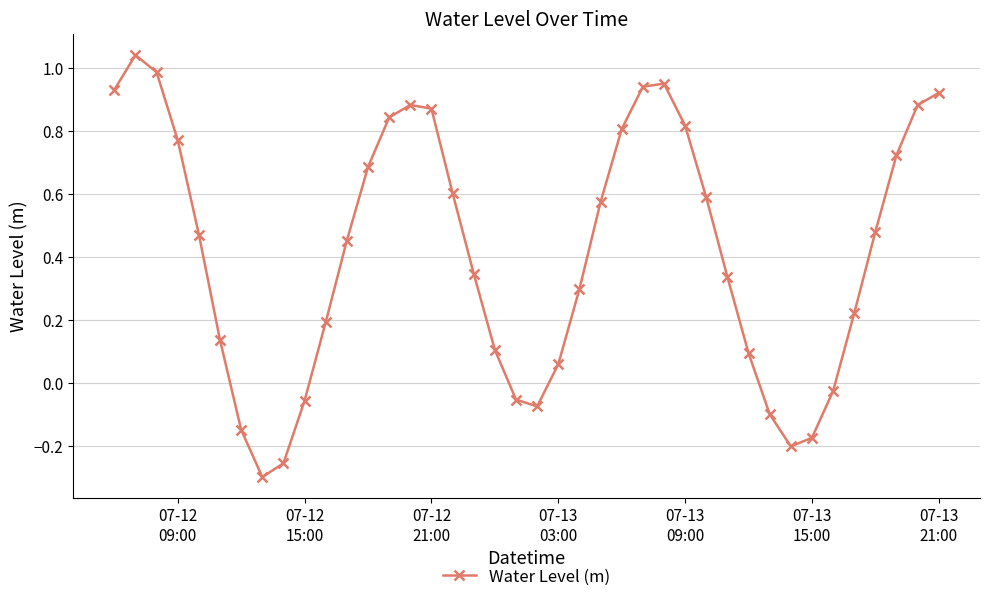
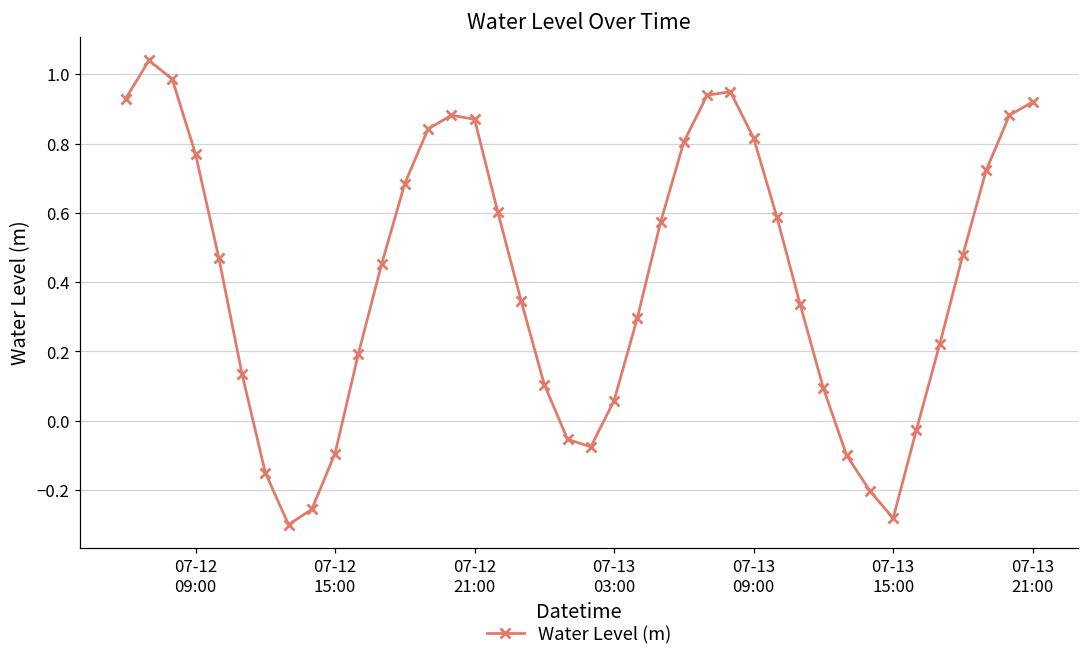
  {
    "07-12 09:00": 0.77,
-   "07-12 15:00": -0.06,
+   "07-12 15:00": -0.09,
    "07-12 21:00": 0.87,
    "07-13 03:00": 0.06,
    "07-13 09:00": 0.82,
-   "07-13 15:00": -0.17,
+   "07-13 15:00": -0.28,
    "07-13 21:00": 0.92
  }
